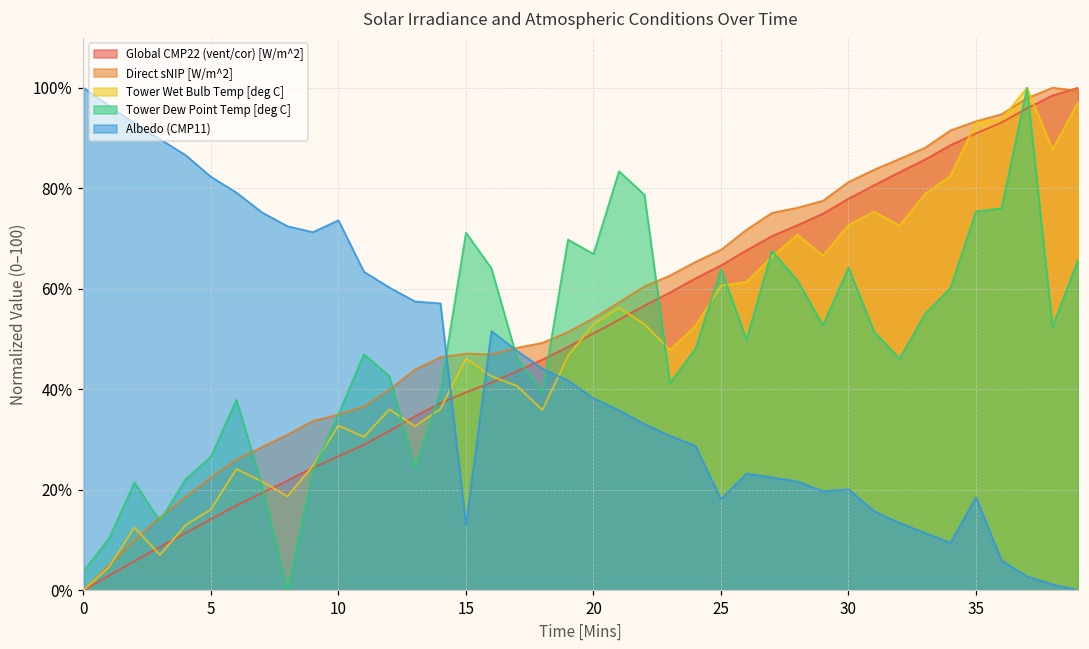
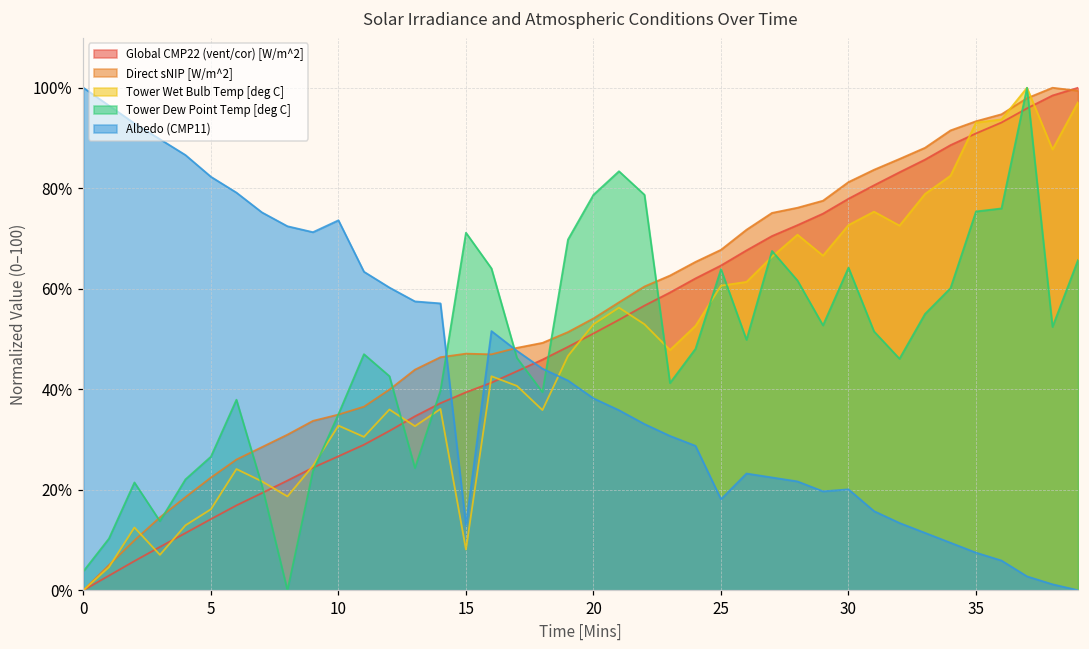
  {
    "Tower Wet Bulb Temp [deg C]": {
      "5": "16%",
      "10": "33%",
-     "15": "46%",
+     "15": "8%",
      "20": "53%",
      "25": "61%",
      "30": "73%"
    },
    "Tower Dew Point Temp [deg C]": {
      "0": "4%",
      "5": "27%",
      "15": "71%",
-     "20": "67%",
+     "20": "79%",
      "25": "64%",
      "30": "64%",
      "35": "75%"
    },
    "Albedo (CMP11)": {
      "0": "100%",
      "5": "82%",
      "10": "74%",
      "15": "13%",
      "20": "38%",
      "25": "18%",
      "30": "20%",
-     "35": "19%"
+     "35": "7%"
    }
  }
